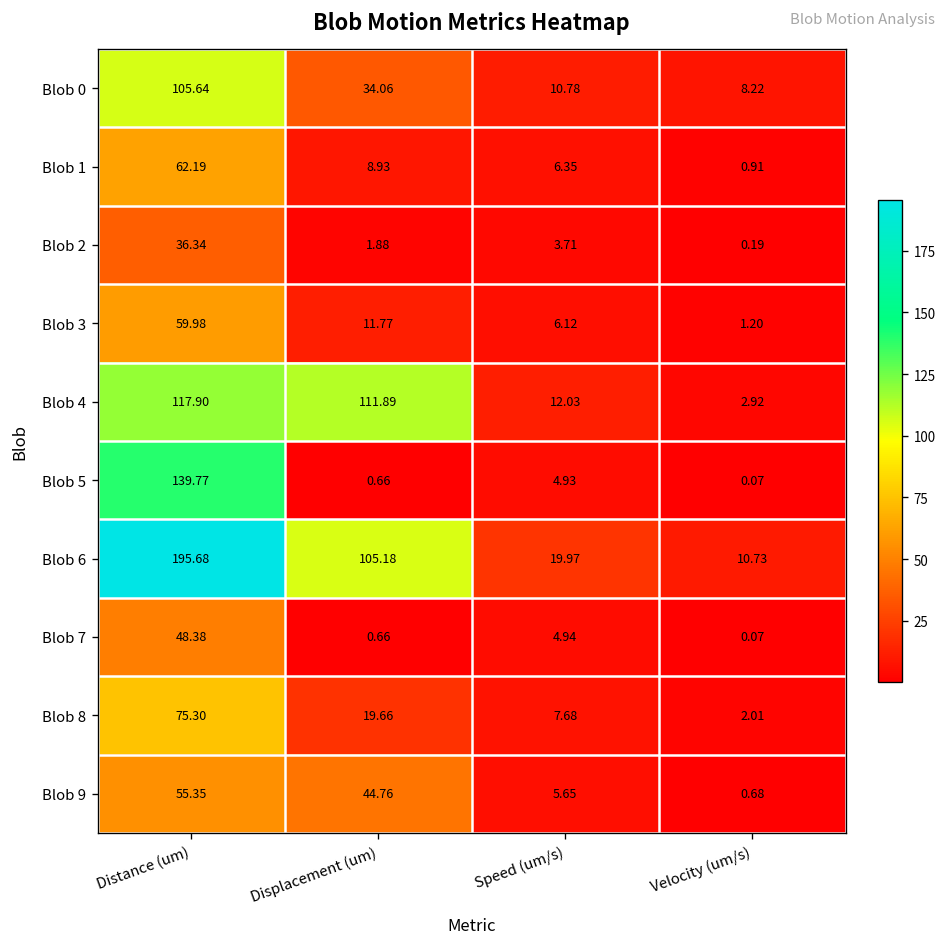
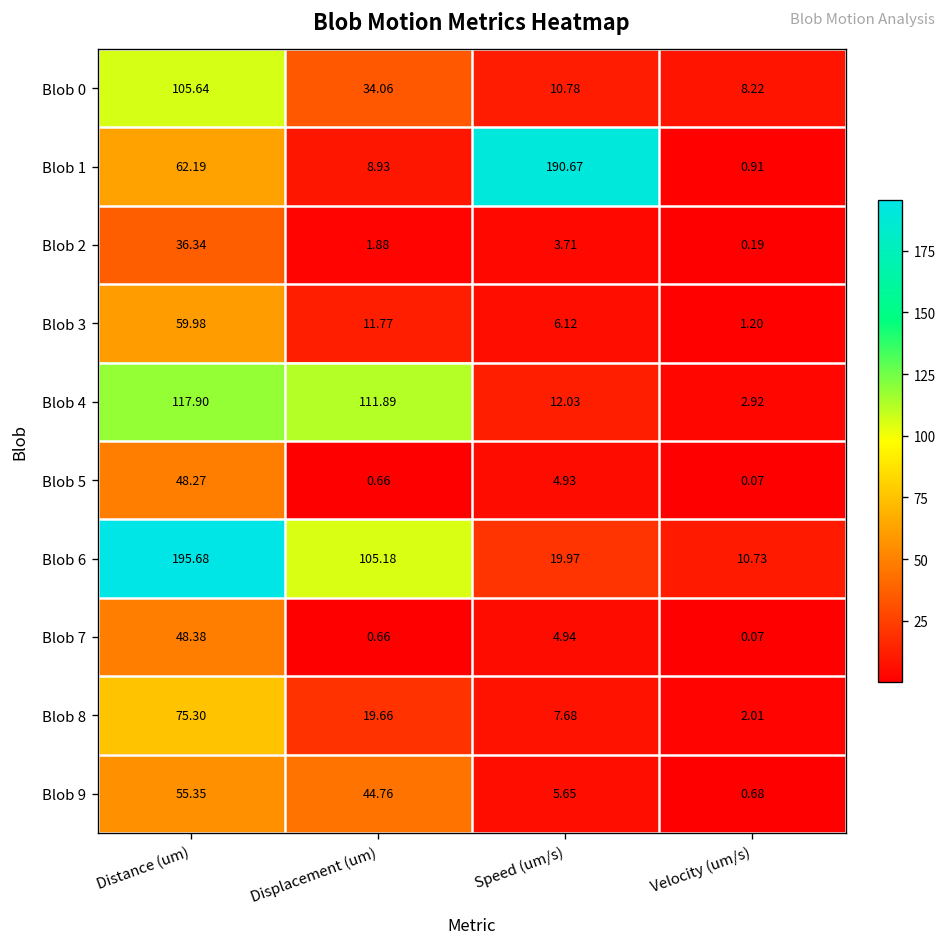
  {
    "Blob 0": {
      "Distance (um)": 105.64,
      "Displacement (um)": 34.06,
      "Speed (um/s)": 10.78,
      "Velocity (um/s)": 8.22
    },
    "Blob 1": {
      "Distance (um)": 62.19,
      "Displacement (um)": 8.93,
-     "Speed (um/s)": 6.35,
+     "Speed (um/s)": 190.67,
      "Velocity (um/s)": 0.91
    },
    "Blob 2": {
      "Distance (um)": 36.34,
      "Displacement (um)": 1.88,
      "Speed (um/s)": 3.71,
      "Velocity (um/s)": 0.19
    },
    "Blob 3": {
      "Distance (um)": 59.98,
      "Displacement (um)": 11.77,
      "Speed (um/s)": 6.12,
      "Velocity (um/s)": 1.20
    },
    "Blob 4": {
      "Distance (um)": 117.90,
      "Displacement (um)": 111.89,
      "Speed (um/s)": 12.03,
      "Velocity (um/s)": 2.92
    },
    "Blob 5": {
-     "Distance (um)": 139.77,
+     "Distance (um)": 48.27,
      "Displacement (um)": 0.66,
      "Speed (um/s)": 4.93,
      "Velocity (um/s)": 0.07
    },
    "Blob 6": {
      "Distance (um)": 195.68,
      "Displacement (um)": 105.18,
      "Speed (um/s)": 19.97,
      "Velocity (um/s)": 10.73
    },
    "Blob 7": {
      "Distance (um)": 48.38,
      "Displacement (um)": 0.66,
      "Speed (um/s)": 4.94,
      "Velocity (um/s)": 0.07
    },
    "Blob 8": {
      "Distance (um)": 75.30,
      "Displacement (um)": 19.66,
      "Speed (um/s)": 7.68,
      "Velocity (um/s)": 2.01
    },
    "Blob 9": {
      "Distance (um)": 55.35,
      "Displacement (um)": 44.76,
      "Speed (um/s)": 5.65,
      "Velocity (um/s)": 0.68
    }
  }
